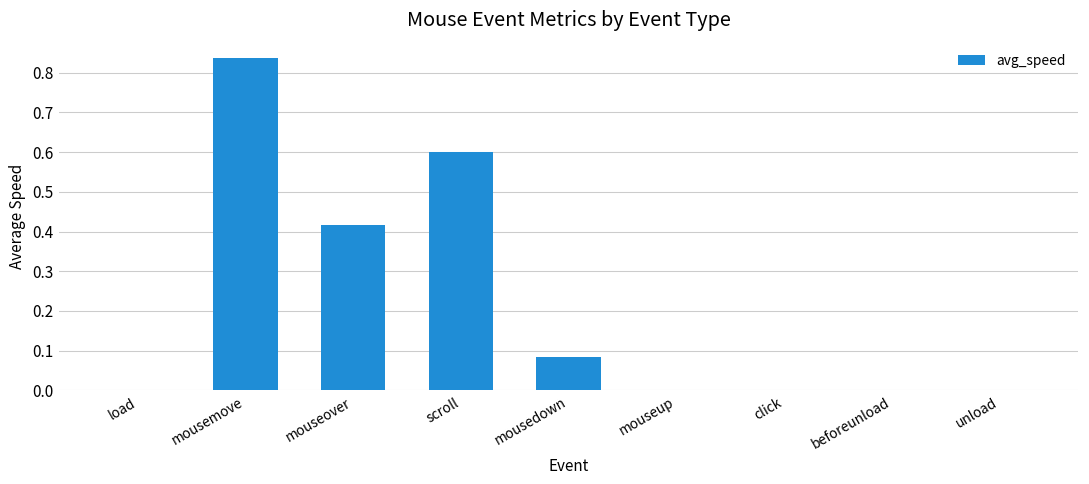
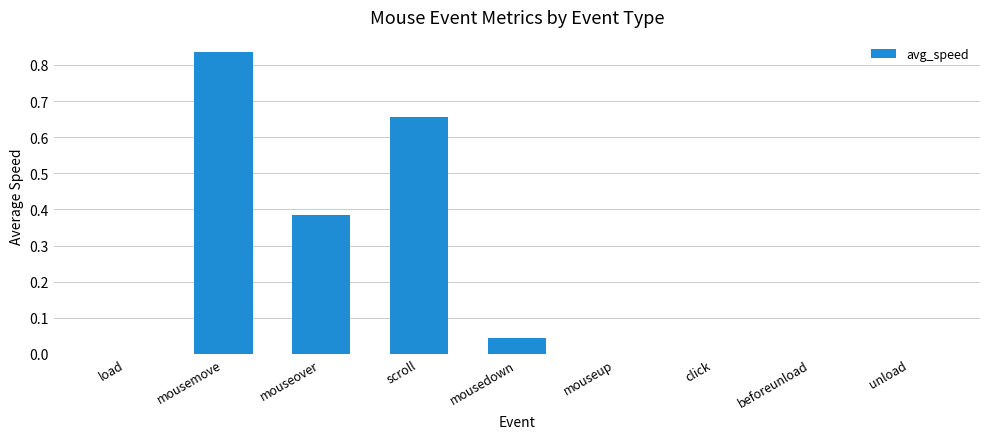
  {
    "load": 0.00,
    "mousemove": 0.84,
-   "mouseover": 0.42,
-   "scroll": 0.60,
-   "mousedown": 0.09,
+   "mouseover": 0.39,
+   "scroll": 0.66,
+   "mousedown": 0.05,
    "mouseup": 0.00,
    "click": 0.00,
    "beforeunload": 0.00,
    "unload": 0.00
  }
